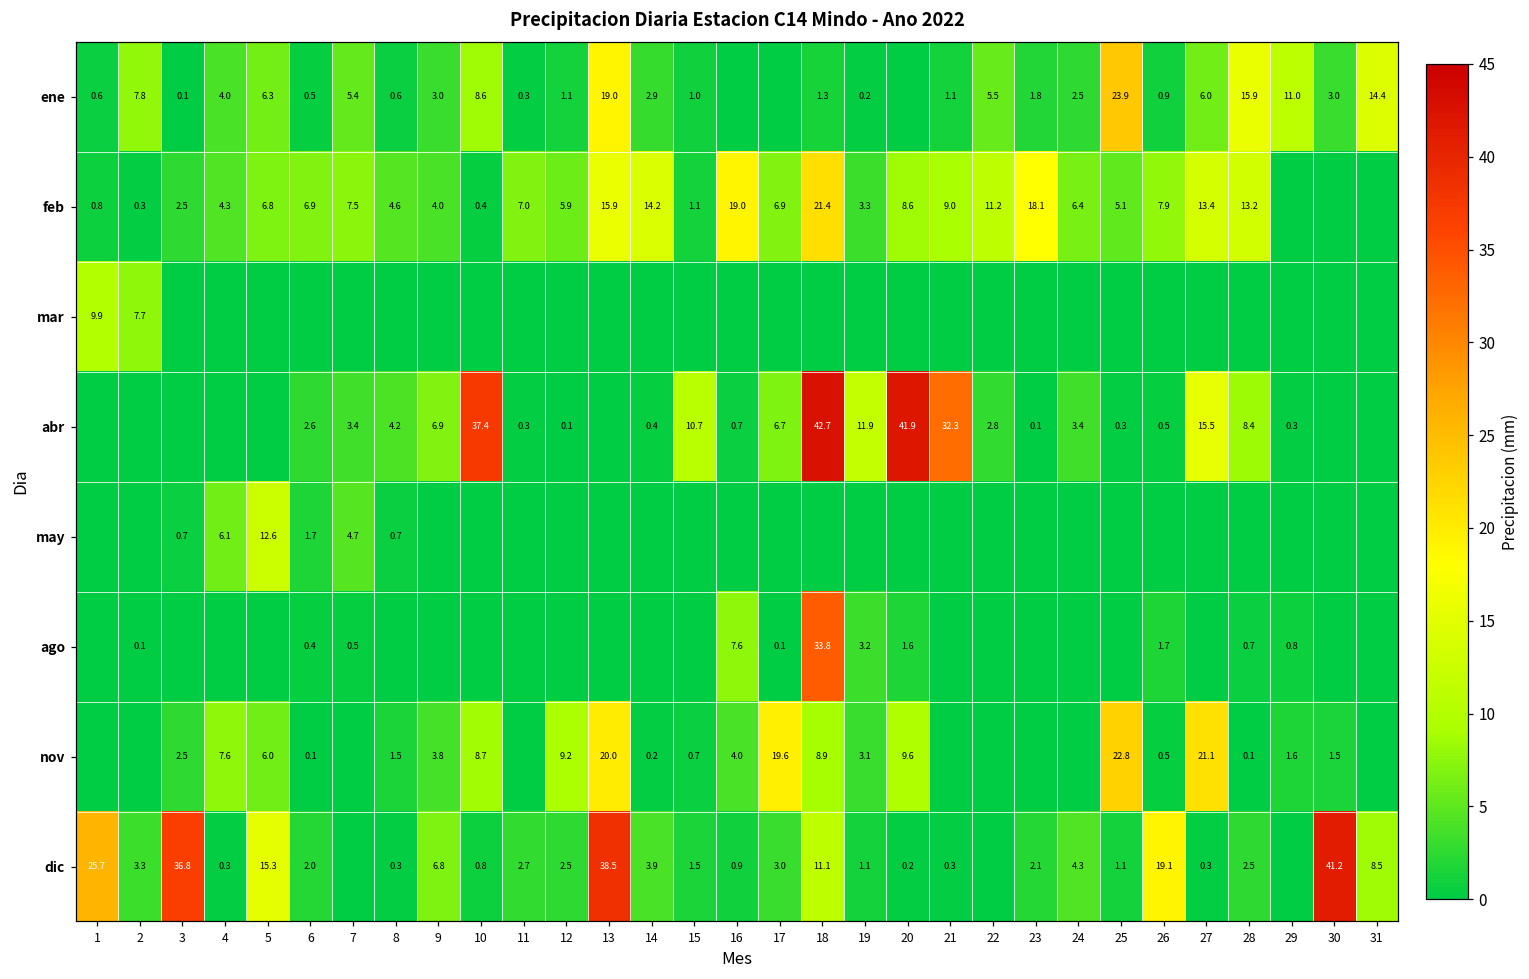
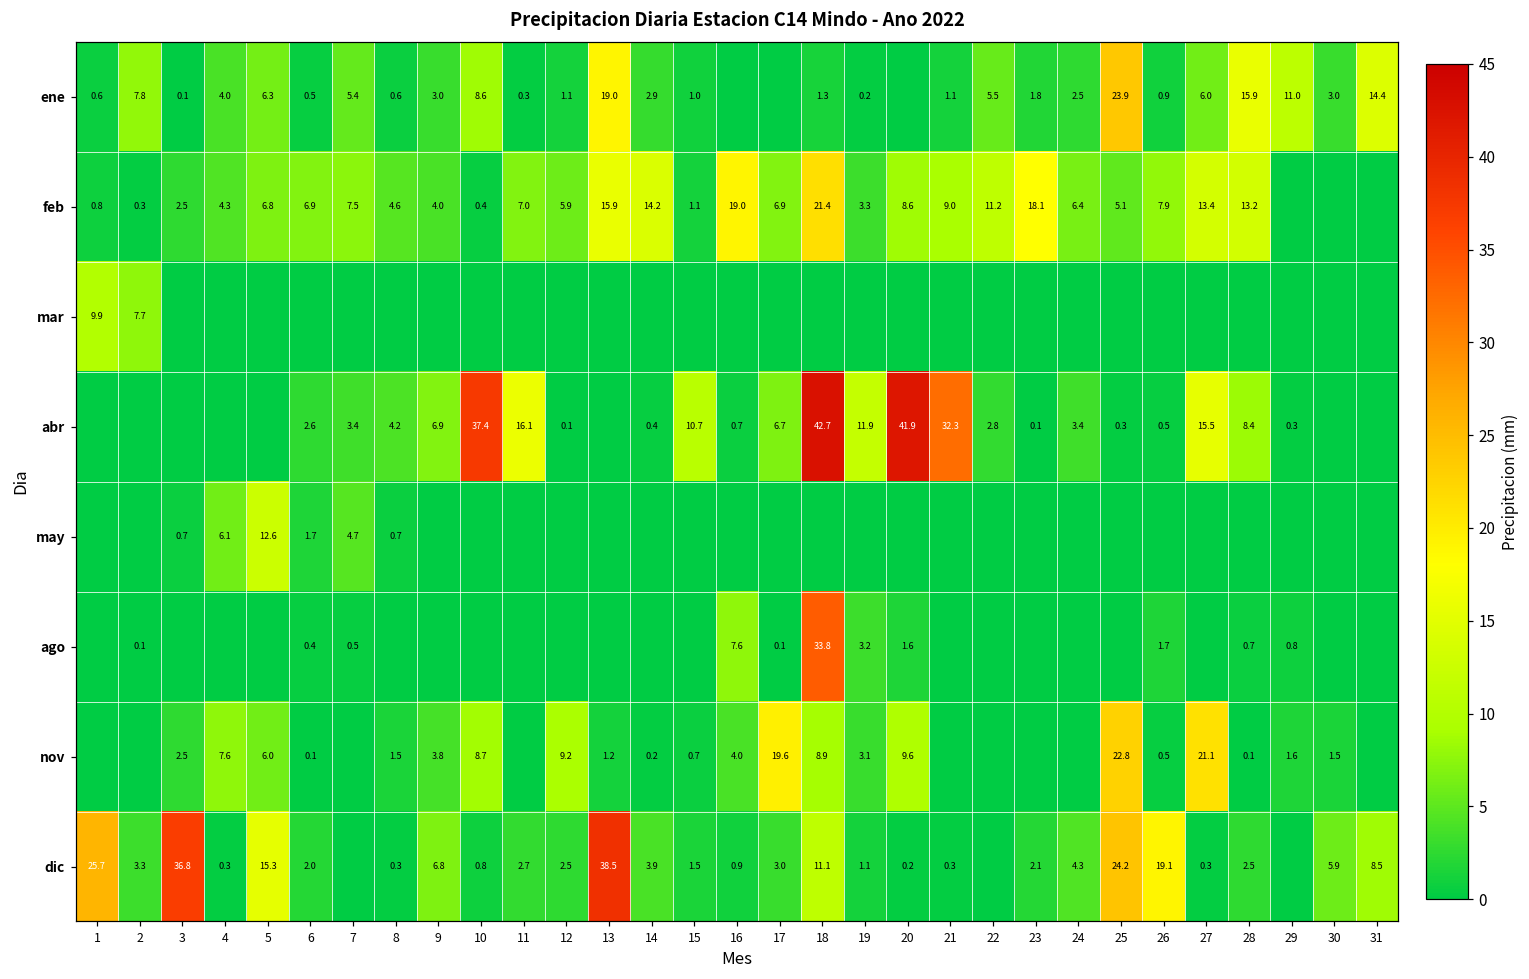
  {
    "ene": {
      "1": 0.6,
      "2": 7.8,
      "3": 0.1,
      "4": 4.0,
      "5": 6.3,
      "6": 0.5,
      "7": 5.4,
      "8": 0.6,
      "9": 3.0,
      "10": 8.6,
      "11": 0.3,
      "12": 1.1,
      "13": 19.0,
      "14": 2.9,
      "15": 1.0,
      "18": 1.3,
      "19": 0.2,
      "21": 1.1,
      "22": 5.5,
      "23": 1.8,
      "24": 2.5,
      "25": 23.9,
      "26": 0.9,
      "27": 6.0,
      "28": 15.9,
      "29": 11.0,
      "30": 3.0,
      "31": 14.4
    },
    "feb": {
      "1": 0.8,
      "2": 0.3,
      "3": 2.5,
      "4": 4.3,
      "5": 6.8,
      "6": 6.9,
      "7": 7.5,
      "8": 4.6,
      "9": 4.0,
      "10": 0.4,
      "11": 7.0,
      "12": 5.9,
      "13": 15.9,
      "14": 14.2,
      "15": 1.1,
      "16": 19.0,
      "17": 6.9,
      "18": 21.4,
      "19": 3.3,
      "20": 8.6,
      "21": 9.0,
      "22": 11.2,
      "23": 18.1,
      "24": 6.4,
      "25": 5.1,
      "26": 7.9,
      "27": 13.4,
      "28": 13.2
    },
    "mar": {
      "1": 9.9,
      "2": 7.7
    },
    "abr": {
      "6": 2.6,
      "7": 3.4,
      "8": 4.2,
      "9": 6.9,
      "10": 37.4,
-     "11": 0.3,
+     "11": 16.1,
      "12": 0.1,
      "14": 0.4,
      "15": 10.7,
      "16": 0.7,
      "17": 6.7,
      "18": 42.7,
      "19": 11.9,
      "20": 41.9,
      "21": 32.3,
      "22": 2.8,
      "23": 0.1,
      "24": 3.4,
      "25": 0.3,
      "26": 0.5,
      "27": 15.5,
      "28": 8.4,
      "29": 0.3
    },
    "may": {
      "3": 0.7,
      "4": 6.1,
      "5": 12.6,
      "6": 1.7,
      "7": 4.7,
      "8": 0.7
    },
    "ago": {
      "2": 0.1,
      "6": 0.4,
      "7": 0.5,
      "16": 7.6,
      "17": 0.1,
      "18": 33.8,
      "19": 3.2,
      "20": 1.6,
      "26": 1.7,
      "28": 0.7,
      "29": 0.8
    },
    "nov": {
      "3": 2.5,
      "4": 7.6,
      "5": 6.0,
      "6": 0.1,
      "8": 1.5,
      "9": 3.8,
      "10": 8.7,
      "12": 9.2,
-     "13": 20.0,
+     "13": 1.2,
      "14": 0.2,
      "15": 0.7,
      "16": 4.0,
      "17": 19.6,
      "18": 8.9,
      "19": 3.1,
      "20": 9.6,
      "25": 22.8,
      "26": 0.5,
      "27": 21.1,
      "28": 0.1,
      "29": 1.6,
      "30": 1.5
    },
    "dic": {
      "1": 25.7,
      "2": 3.3,
      "3": 36.8,
      "4": 0.3,
      "5": 15.3,
      "6": 2.0,
      "8": 0.3,
      "9": 6.8,
      "10": 0.8,
      "11": 2.7,
      "12": 2.5,
      "13": 38.5,
      "14": 3.9,
      "15": 1.5,
      "16": 0.9,
      "17": 3.0,
      "18": 11.1,
      "19": 1.1,
      "20": 0.2,
      "21": 0.3,
      "23": 2.1,
      "24": 4.3,
-     "25": 1.1,
+     "25": 24.2,
      "26": 19.1,
      "27": 0.3,
      "28": 2.5,
-     "30": 41.2,
+     "30": 5.9,
      "31": 8.5
    }
  }
